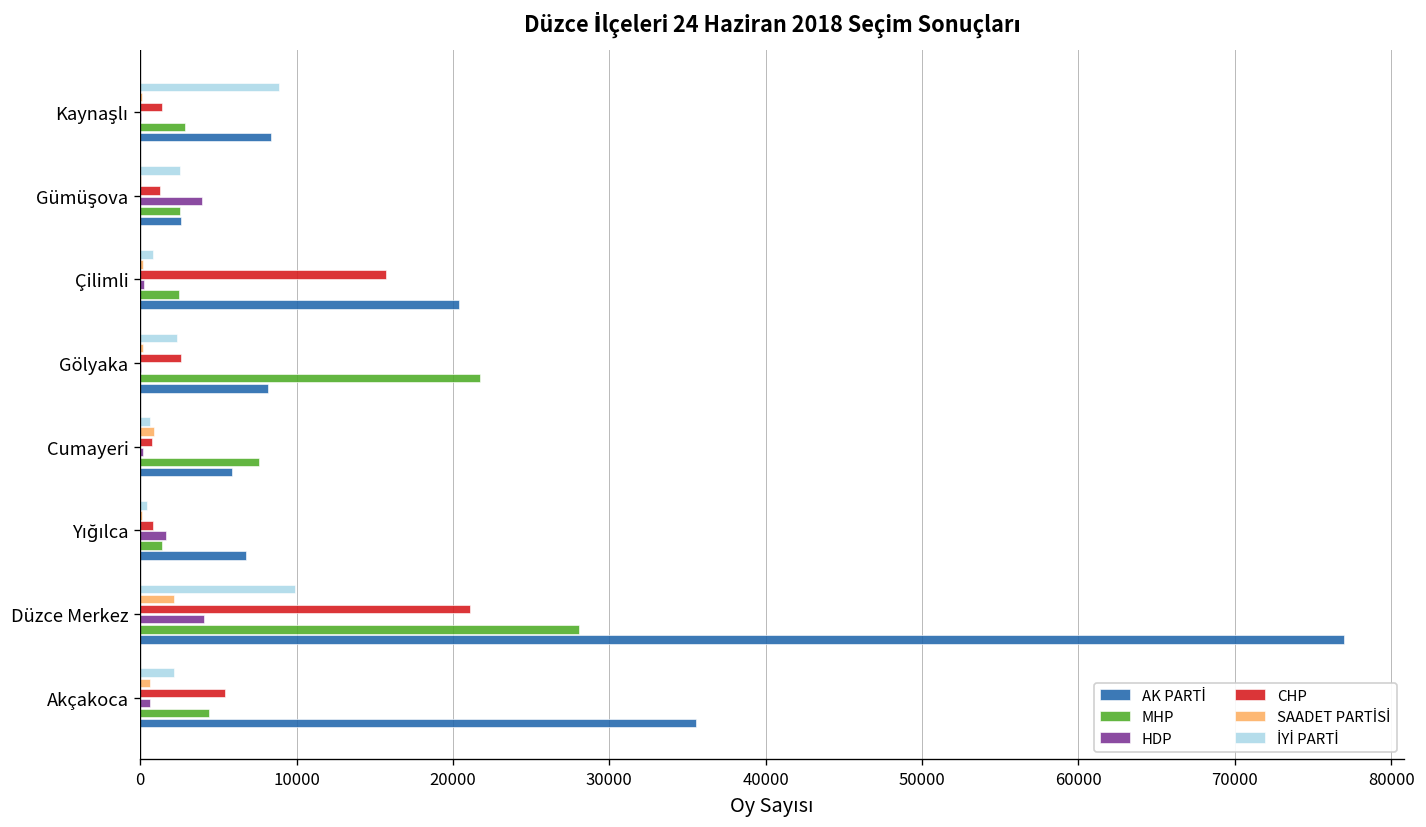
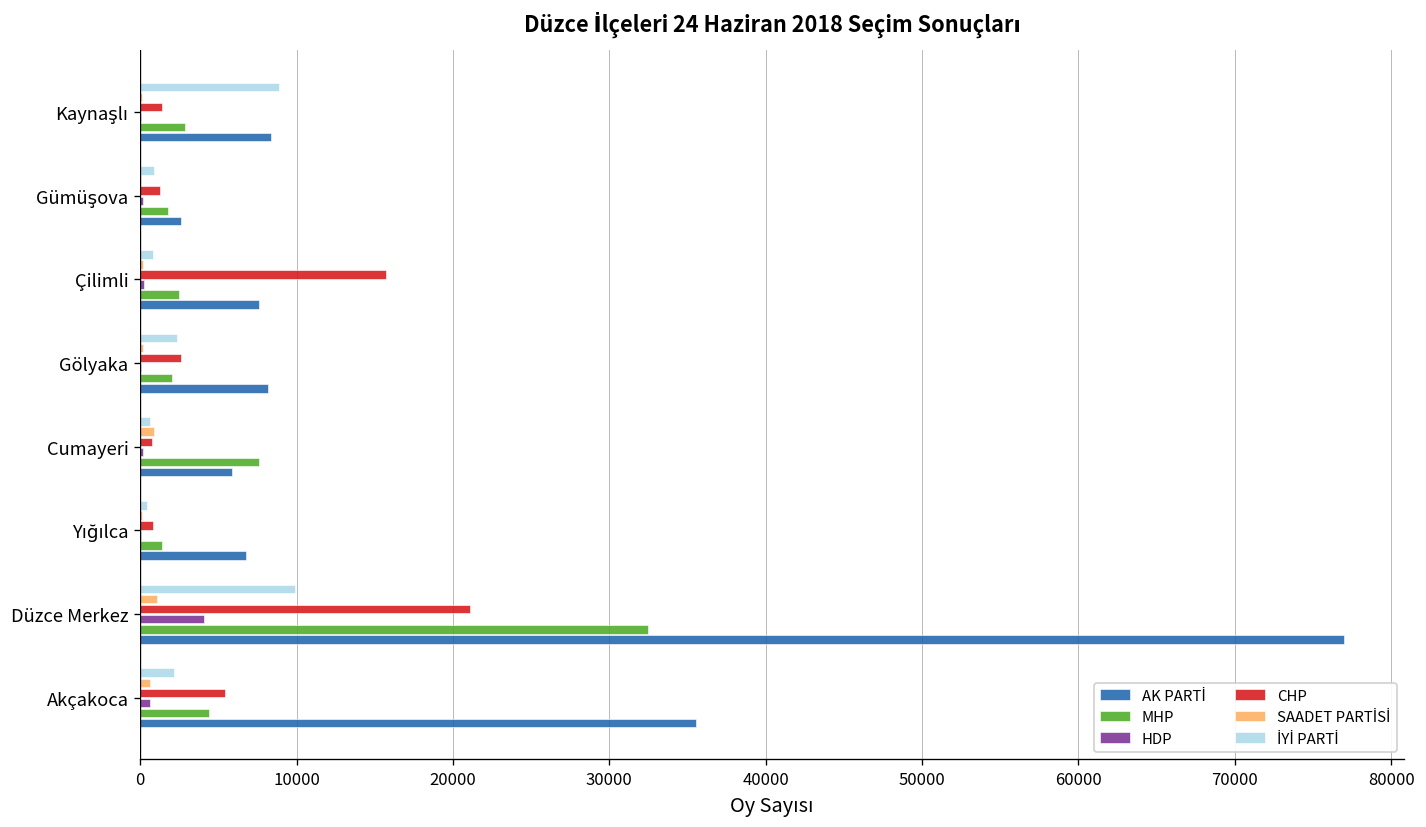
  {
    "AK PARTİ": {
      "Kaynaşlı": 8400,
      "Gümüşova": 2600,
-     "Çilimli": 20400,
+     "Çilimli": 7600,
      "Gölyaka": 8200,
      "Cumayeri": 5900,
      "Yığılca": 6800,
      "Düzce Merkez": 77000,
      "Akçakoca": 35600
    },
    "MHP": {
      "Kaynaşlı": 2800,
-     "Gümüşova": 2500,
+     "Gümüşova": 1800,
      "Çilimli": 2500,
-     "Gölyaka": 21700,
+     "Gölyaka": 2000,
      "Cumayeri": 7600,
      "Yığılca": 1400,
-     "Düzce Merkez": 28100,
+     "Düzce Merkez": 32400,
      "Akçakoca": 4400
    },
    "HDP": {
-     "Gümüşova": 4000,
+     "Gümüşova": 200,
      "Çilimli": 300,
-     "Yığılca": 1700,
+     "Yığılca": 0,
      "Düzce Merkez": 4100,
      "Akçakoca": 600
    },
    "CHP": {
      "Kaynaşlı": 1400,
      "Gümüşova": 1300,
      "Çilimli": 15700,
      "Gölyaka": 2600,
      "Cumayeri": 700,
      "Yığılca": 800,
      "Düzce Merkez": 21100,
      "Akçakoca": 5400
    },
    "SAADET PARTİSİ": {
      "Cumayeri": 900,
-     "Düzce Merkez": 2200,
+     "Düzce Merkez": 1000,
      "Akçakoca": 600
    },
    "İYİ PARTİ": {
      "Kaynaşlı": 8800,
-     "Gümüşova": 2500,
+     "Gümüşova": 900,
      "Çilimli": 800,
      "Gölyaka": 2400,
      "Cumayeri": 600,
      "Yığılca": 400,
      "Düzce Merkez": 9900,
      "Akçakoca": 2200
    }
  }
